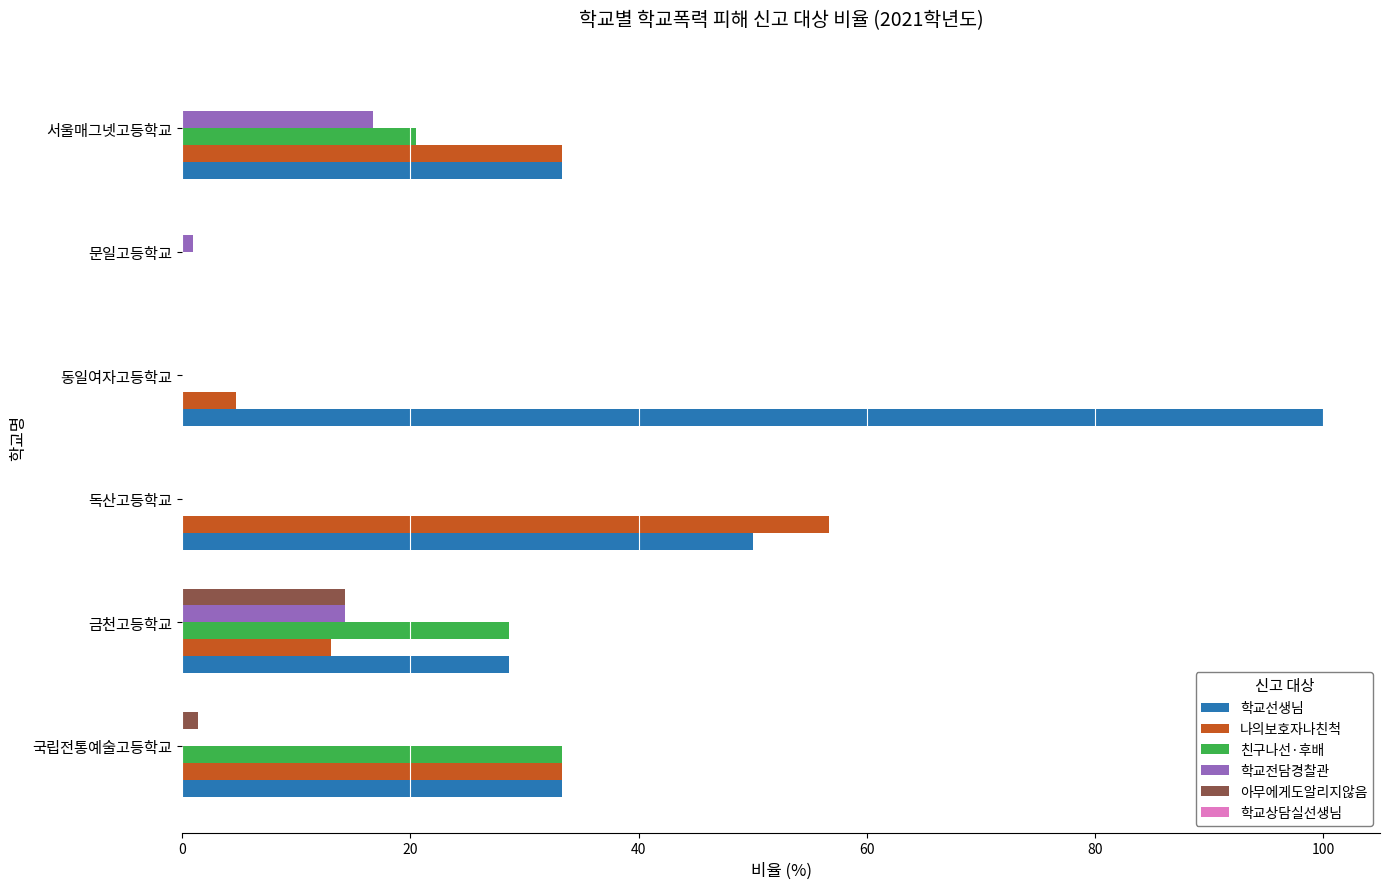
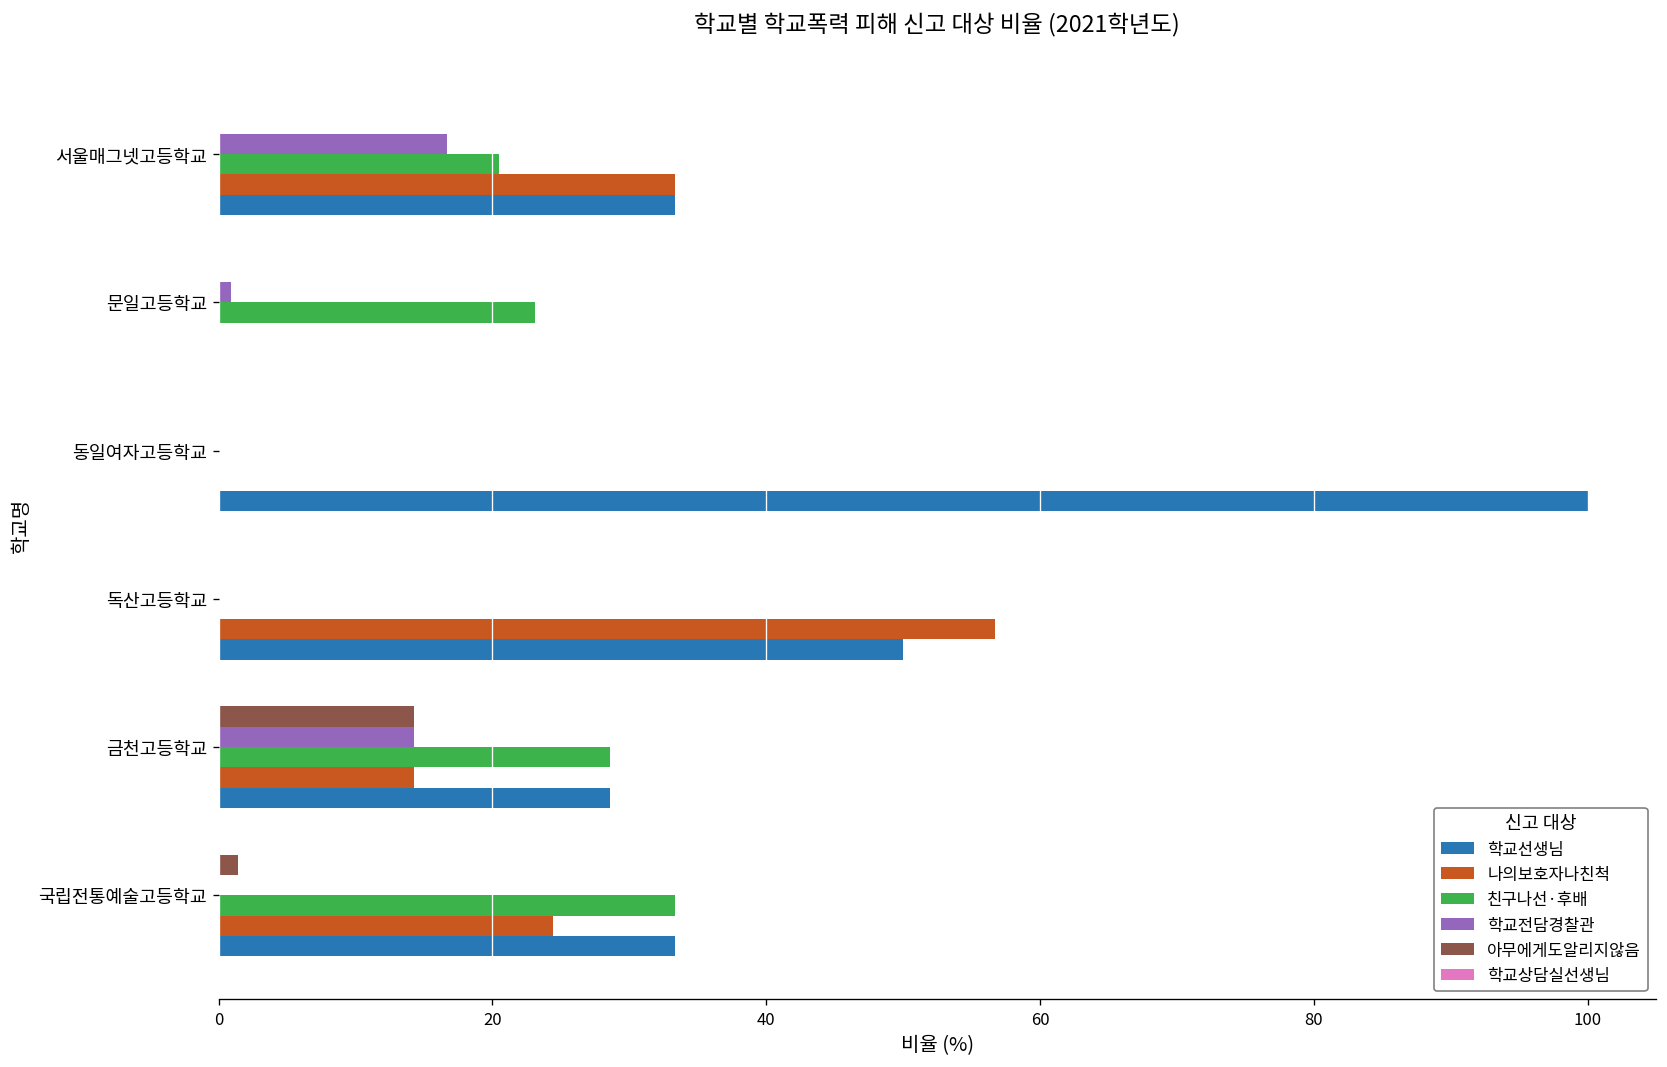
  {
    "학교선생님": {
      "서울매그넷고등학교": 33.3,
      "문일고등학교": 0.0,
      "동일여자고등학교": 100.0,
      "독산고등학교": 50.0,
      "금천고등학교": 28.6,
      "국립전통예술고등학교": 33.3
    },
    "나의보호자나친척": {
      "서울매그넷고등학교": 33.3,
      "문일고등학교": 0.0,
-     "동일여자고등학교": 4.7,
+     "동일여자고등학교": 0.0,
      "독산고등학교": 56.7,
-     "금천고등학교": 13.0,
-     "국립전통예술고등학교": 33.3
+     "금천고등학교": 14.3,
+     "국립전통예술고등학교": 24.4
    },
    "친구나선·후배": {
      "서울매그넷고등학교": 20.5,
-     "문일고등학교": 0.0,
+     "문일고등학교": 23.1,
      "동일여자고등학교": 0.0,
      "독산고등학교": 0.0,
      "금천고등학교": 28.6,
      "국립전통예술고등학교": 33.3
    },
    "학교전담경찰관": {
      "서울매그넷고등학교": 16.7,
      "문일고등학교": 0.9,
      "동일여자고등학교": 0.0,
      "독산고등학교": 0.0,
      "금천고등학교": 14.3,
      "국립전통예술고등학교": 0.0
    },
    "아무에게도알리지않음": {
      "서울매그넷고등학교": 0.0,
      "문일고등학교": 0.0,
      "동일여자고등학교": 0.0,
      "독산고등학교": 0.0,
      "금천고등학교": 14.3,
      "국립전통예술고등학교": 1.4
    },
    "학교상담실선생님": {
      "서울매그넷고등학교": 0.0,
      "문일고등학교": 0.0,
      "동일여자고등학교": 0.0,
      "독산고등학교": 0.0,
      "금천고등학교": 0.0,
      "국립전통예술고등학교": 0.0
    }
  }
